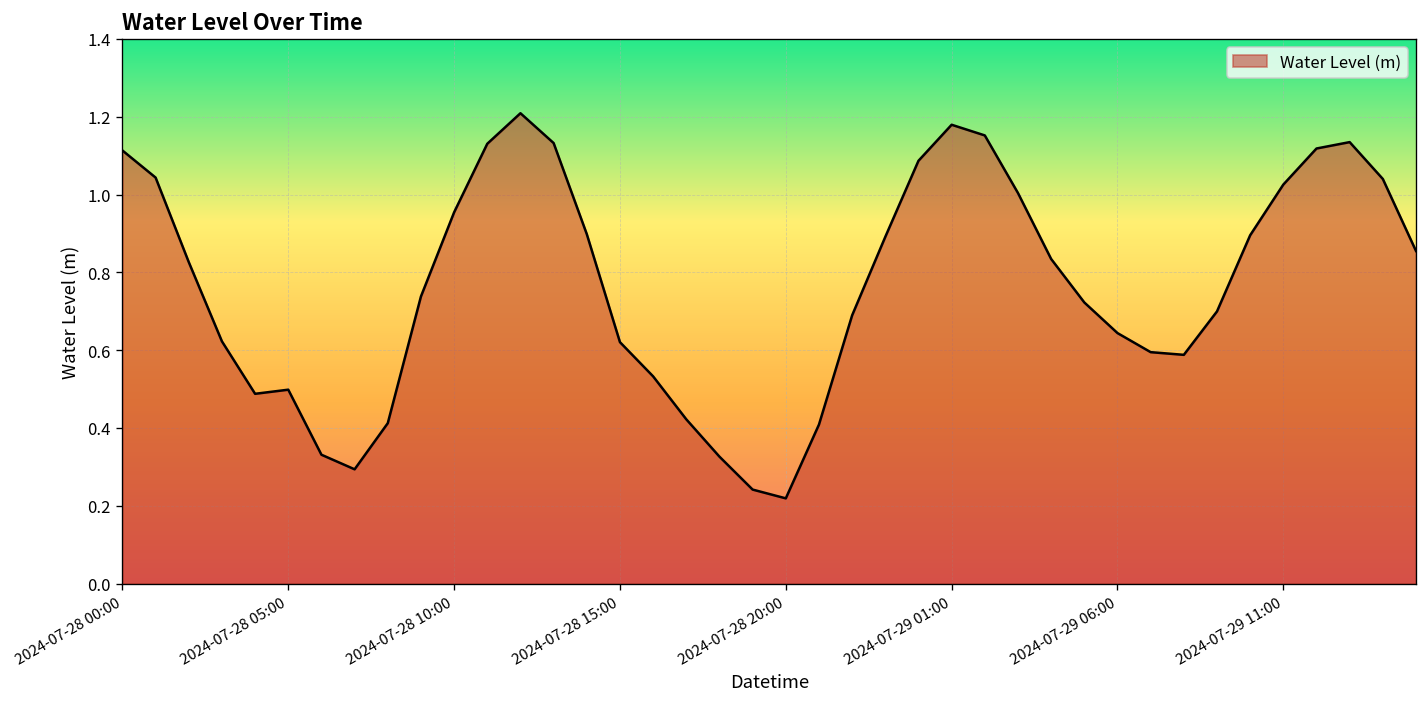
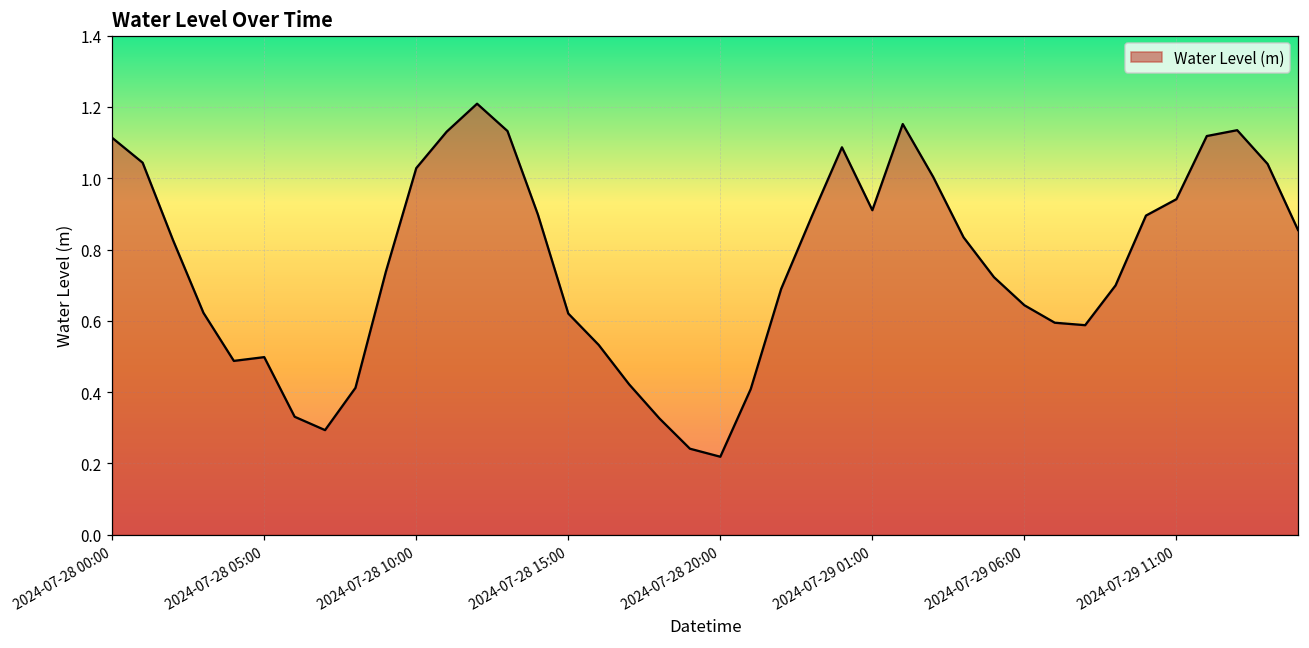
  {
    "2024-07-28 00:00": 1.11,
    "2024-07-28 05:00": 0.50,
-   "2024-07-28 10:00": 0.95,
+   "2024-07-28 10:00": 1.03,
    "2024-07-28 15:00": 0.62,
    "2024-07-28 20:00": 0.22,
-   "2024-07-29 01:00": 1.18,
+   "2024-07-29 01:00": 0.91,
    "2024-07-29 06:00": 0.64,
-   "2024-07-29 11:00": 1.03
+   "2024-07-29 11:00": 0.94
  }
